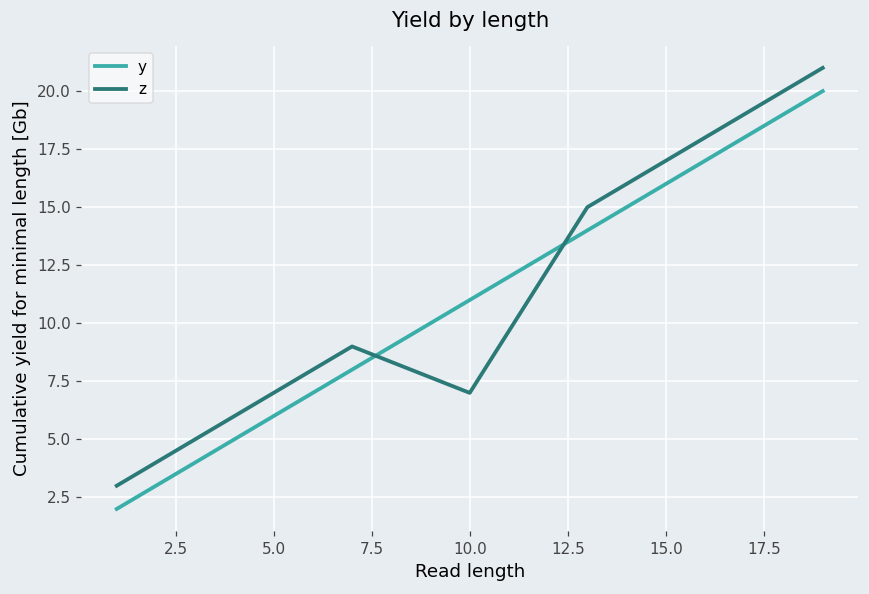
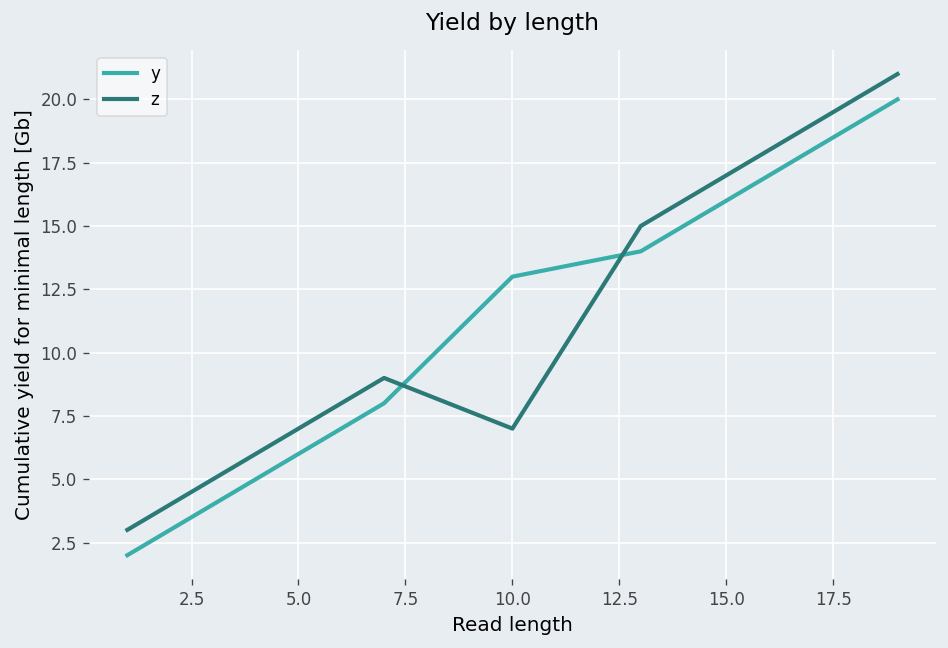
  {
    "y": {
-     "10.0": 11
+     "10.0": 13
    },
    "z": {
      "10.0": 7
    }
  }
